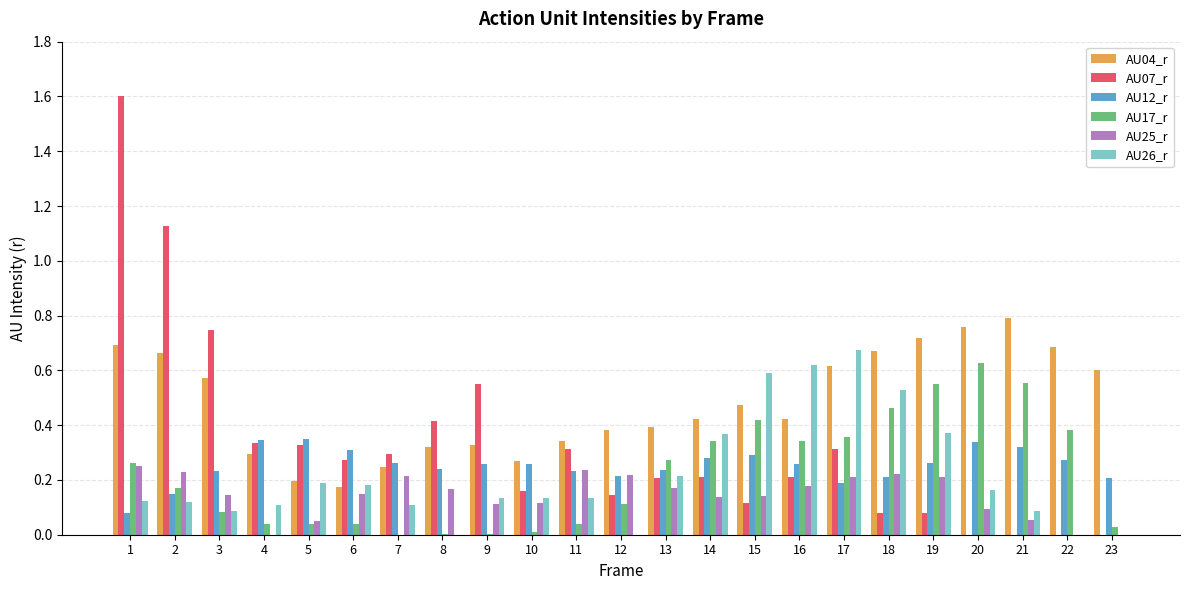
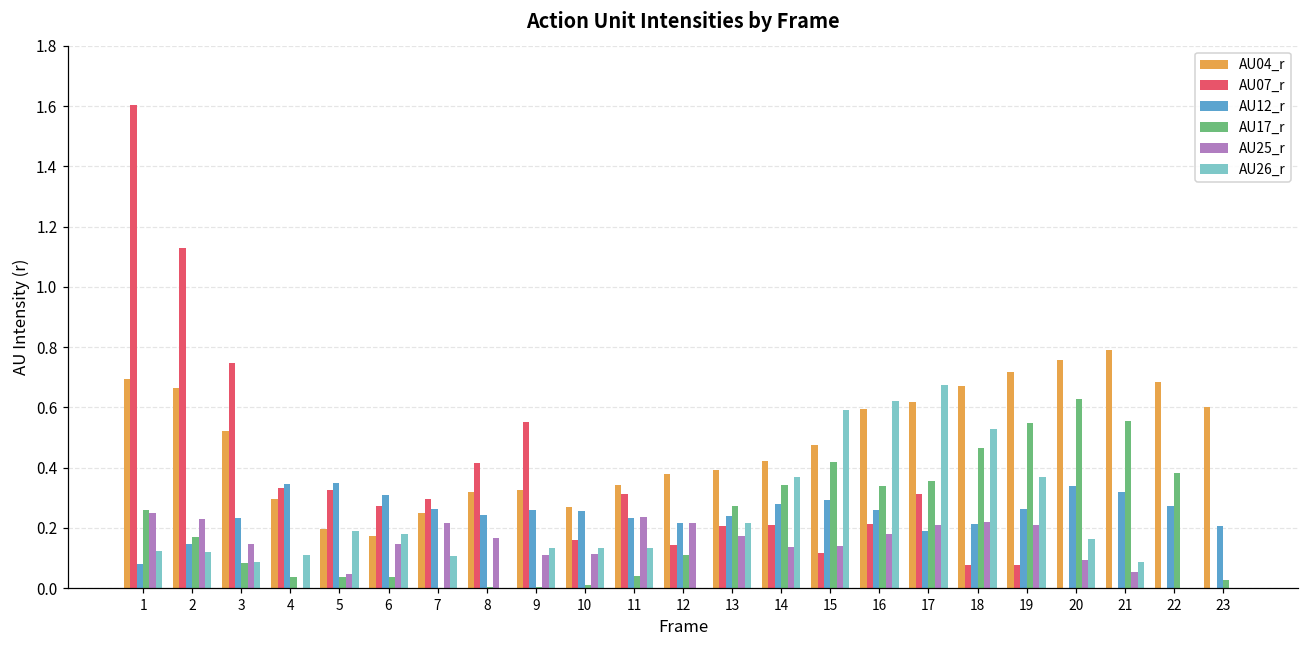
  {
    "AU04_r": {
      "1": 0.69,
      "2": 0.66,
-     "3": 0.57,
+     "3": 0.52,
      "4": 0.30,
      "5": 0.20,
      "6": 0.17,
      "7": 0.25,
      "8": 0.32,
      "9": 0.33,
      "10": 0.27,
      "11": 0.34,
      "12": 0.38,
      "13": 0.39,
      "14": 0.42,
      "15": 0.47,
-     "16": 0.42,
+     "16": 0.60,
      "17": 0.62,
      "18": 0.67,
      "19": 0.72,
      "20": 0.76,
      "21": 0.79,
      "22": 0.68,
      "23": 0.60
    },
    "AU07_r": {
      "1": 1.60,
      "2": 1.13,
      "3": 0.75,
      "4": 0.33,
      "5": 0.33,
      "6": 0.27,
      "7": 0.30,
      "8": 0.42,
      "9": 0.55,
      "10": 0.16,
      "11": 0.31,
      "12": 0.14,
      "13": 0.21,
      "14": 0.21,
      "15": 0.12,
      "16": 0.21,
      "17": 0.31,
      "18": 0.08,
      "19": 0.08,
      "20": 0.00,
      "21": 0.00,
      "22": 0.00,
      "23": 0.00
    },
    "AU17_r": {
      "1": 0.26,
      "2": 0.17,
      "3": 0.08,
      "4": 0.04,
      "5": 0.04,
      "6": 0.04,
      "7": 0.00,
      "10": 0.01,
      "11": 0.04,
      "12": 0.11,
      "13": 0.27,
      "14": 0.34,
      "15": 0.42,
      "16": 0.34,
      "17": 0.36,
      "18": 0.46,
      "19": 0.55,
      "20": 0.63,
      "21": 0.55,
      "22": 0.38,
      "23": 0.03
    },
    "AU25_r": {
      "1": 0.25,
      "2": 0.23,
      "3": 0.15,
      "4": 0.00,
      "5": 0.05,
      "6": 0.15,
      "7": 0.22,
      "8": 0.17,
      "9": 0.11,
      "10": 0.11,
      "11": 0.24,
      "12": 0.22,
      "13": 0.17,
      "14": 0.14,
      "15": 0.14,
      "16": 0.18,
      "17": 0.21,
      "18": 0.22,
      "19": 0.21,
      "20": 0.09,
      "21": 0.05,
      "22": 0.00,
      "23": 0.00
    }
  }
